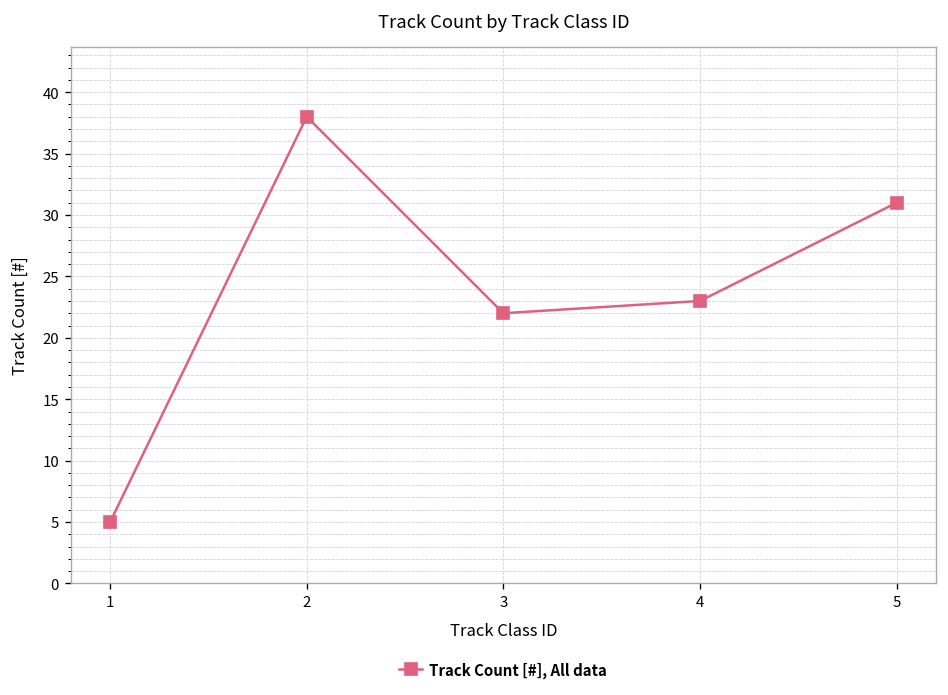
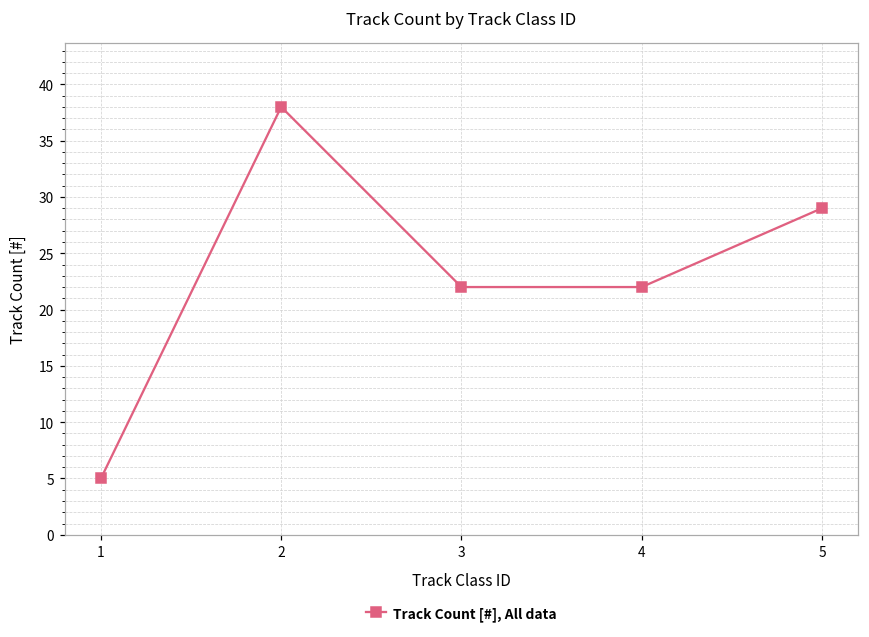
  {
    "1": 5,
    "2": 38,
    "3": 22,
-   "4": 23,
-   "5": 31
+   "4": 22,
+   "5": 29
  }
